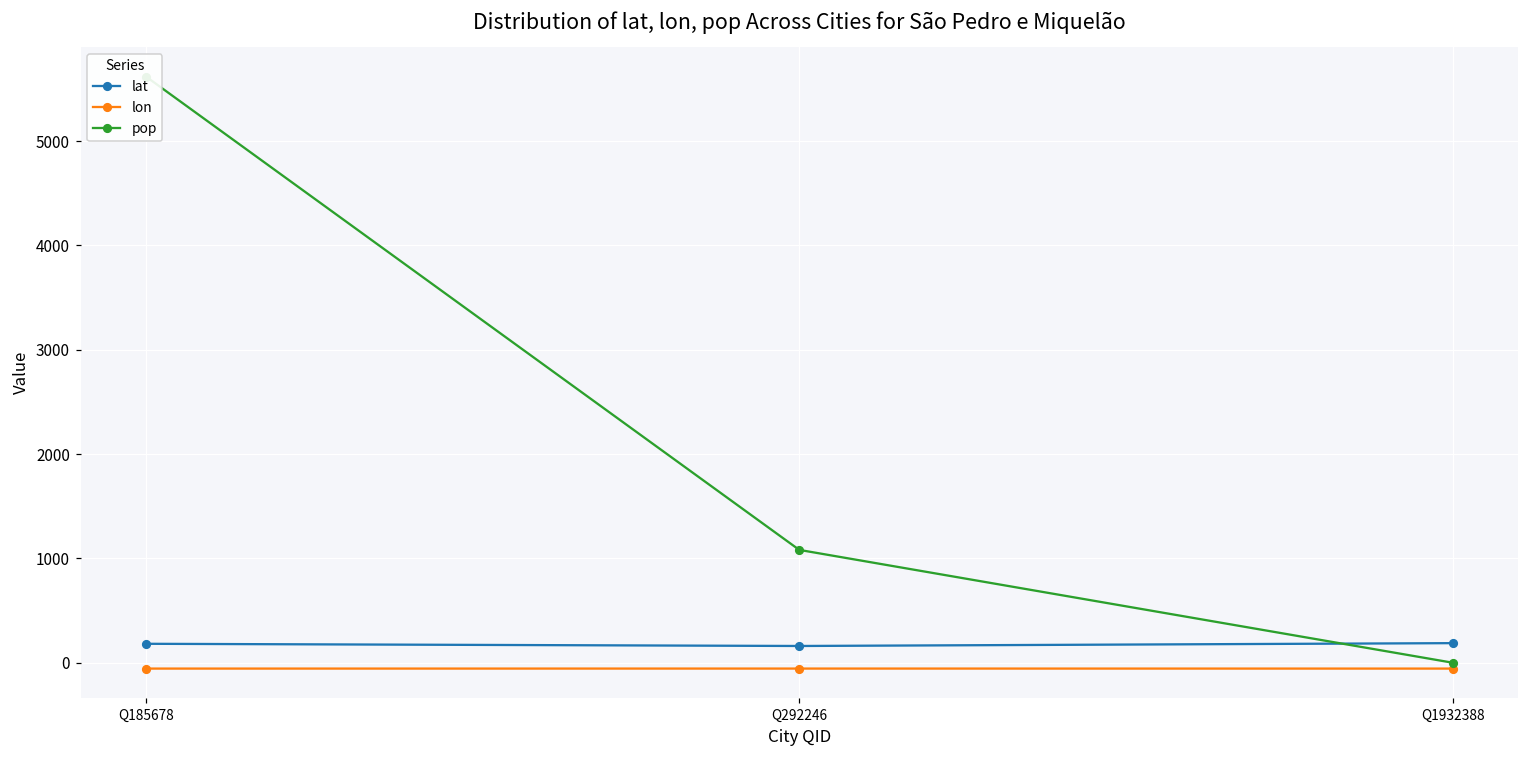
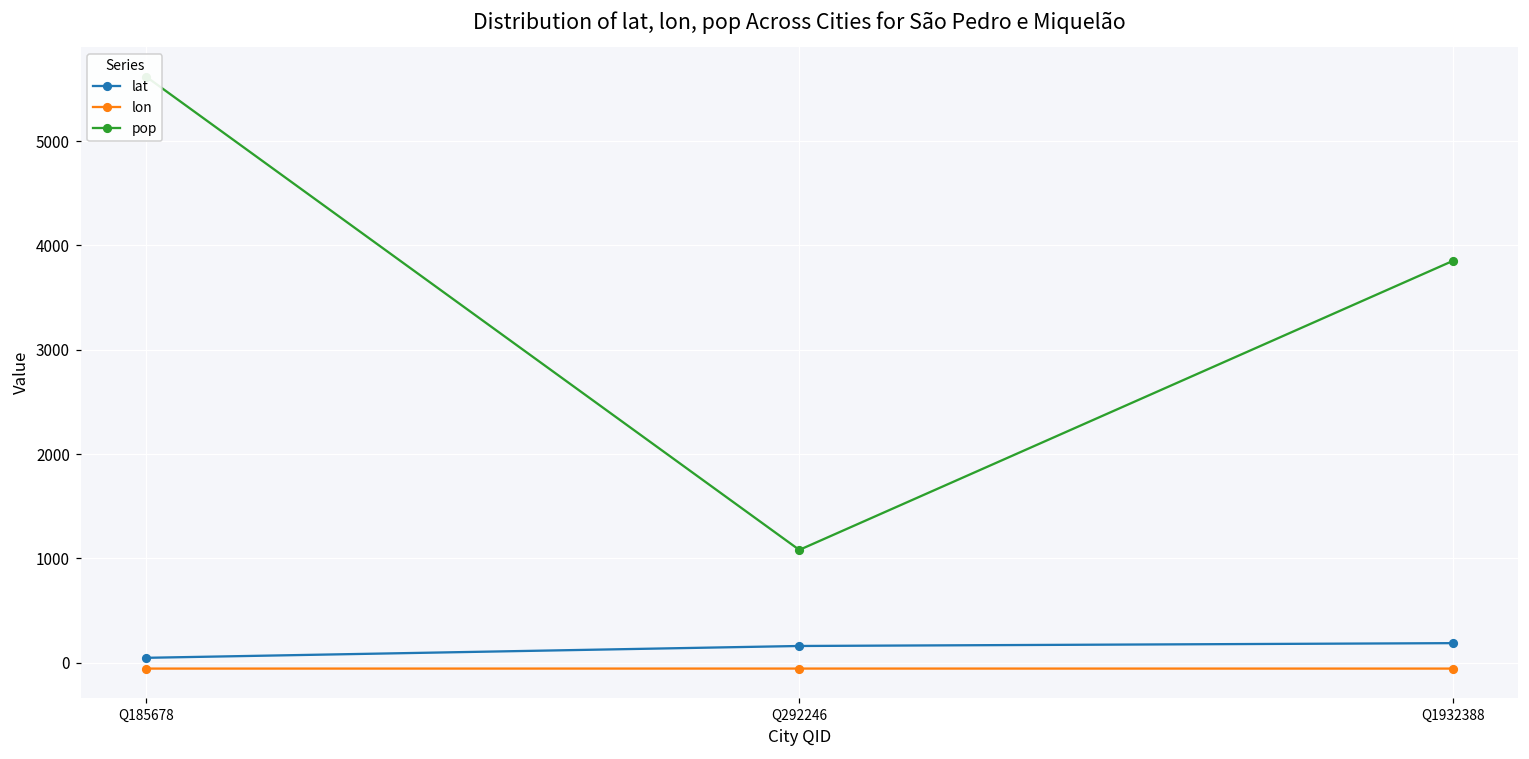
  {
    "lat": {
-     "Q185678": 200,
+     "Q185678": 0,
      "Q292246": 200,
      "Q1932388": 200
    },
    "lon": {
      "Q185678": -100,
      "Q292246": -100,
      "Q1932388": -100
    },
    "pop": {
      "Q292246": 1100,
-     "Q1932388": 0
+     "Q1932388": 3900
    }
  }
